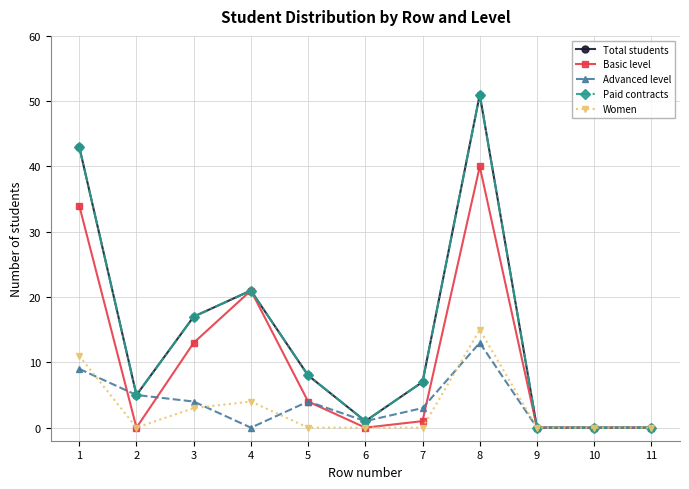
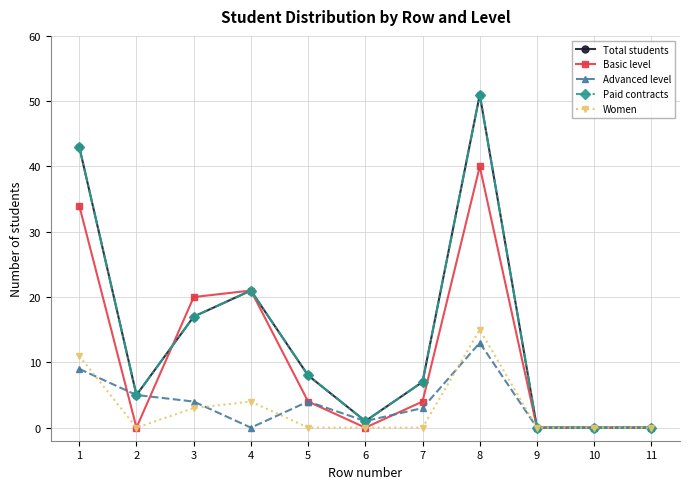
  {
    "Basic level": {
      "1": 34,
-     "3": 13,
-     "7": 1,
+     "3": 20,
+     "7": 4,
      "8": 40
    },
    "Women": {
      "1": 11,
      "3": 3,
      "4": 4,
      "5": 0,
      "7": 0,
      "8": 15
    }
  }
